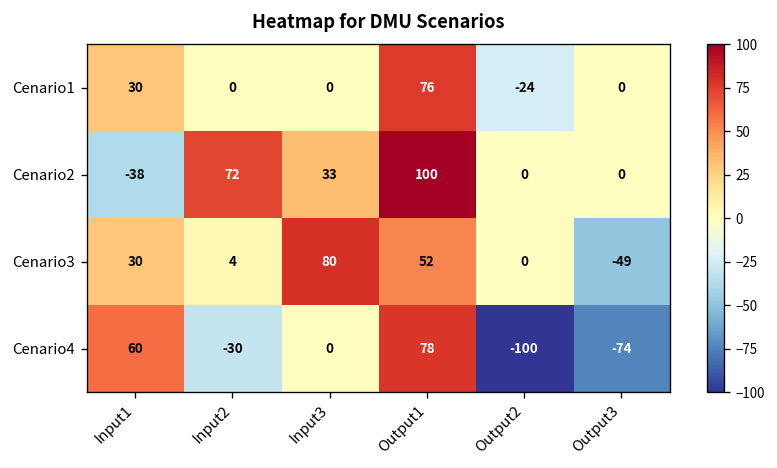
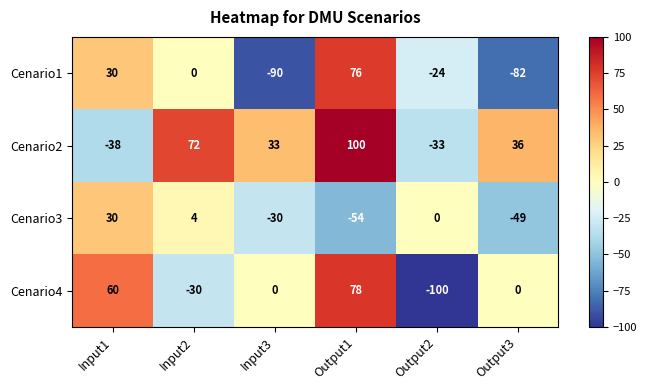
  {
    "Cenario1": {
      "Input1": 30,
      "Input2": 0,
-     "Input3": 0,
+     "Input3": -90,
      "Output1": 76,
      "Output2": -24,
-     "Output3": 0
+     "Output3": -82
    },
    "Cenario2": {
      "Input1": -38,
      "Input2": 72,
      "Input3": 33,
      "Output1": 100,
-     "Output2": 0,
-     "Output3": 0
+     "Output2": -33,
+     "Output3": 36
    },
    "Cenario3": {
      "Input1": 30,
      "Input2": 4,
-     "Input3": 80,
-     "Output1": 52,
+     "Input3": -30,
+     "Output1": -54,
      "Output2": 0,
      "Output3": -49
    },
    "Cenario4": {
      "Input1": 60,
      "Input2": -30,
      "Input3": 0,
      "Output1": 78,
      "Output2": -100,
-     "Output3": -74
+     "Output3": 0
    }
  }
